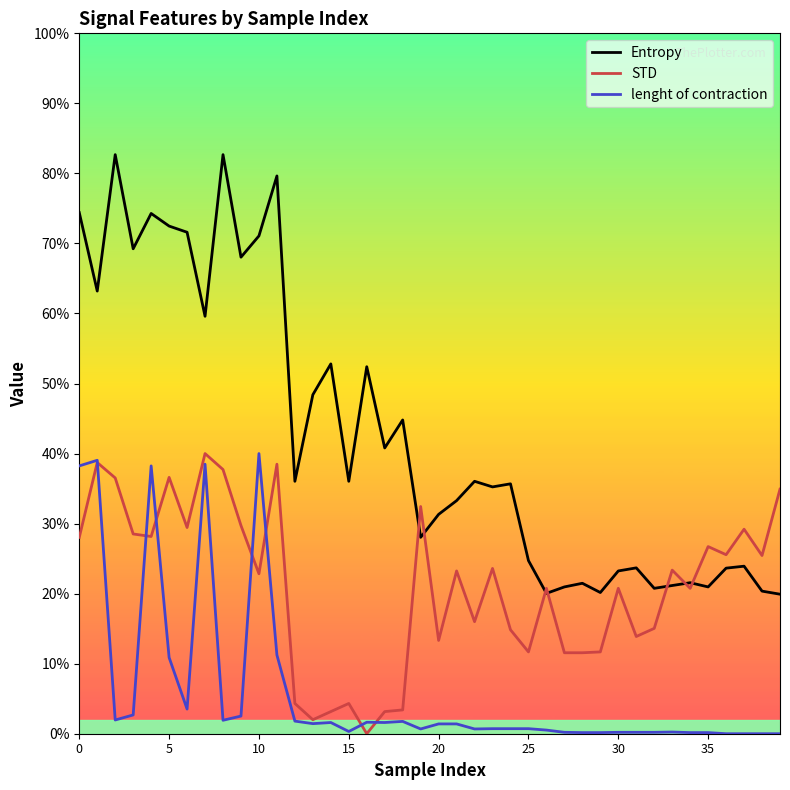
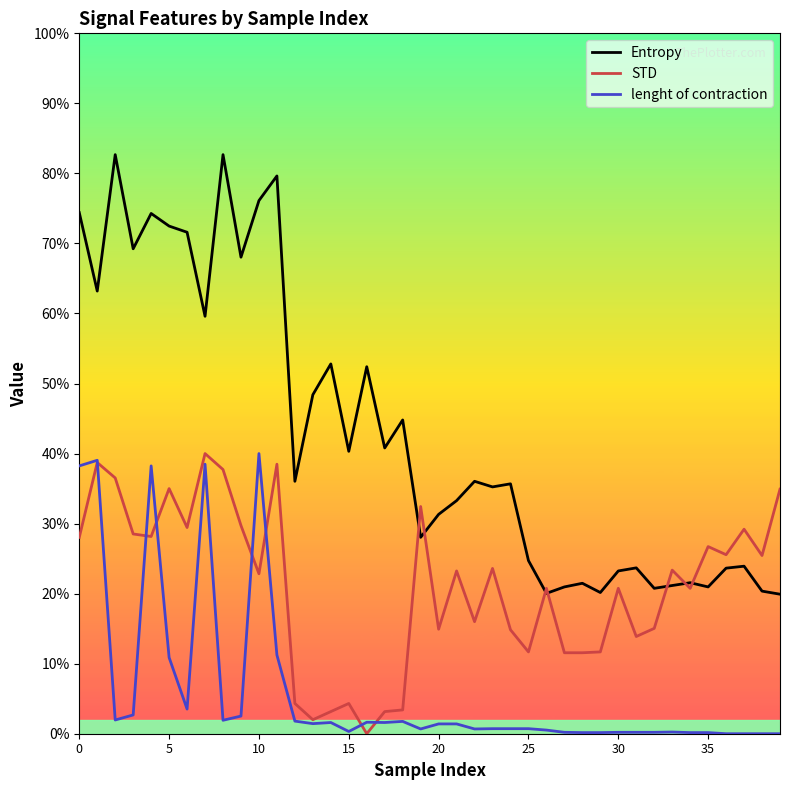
  {
    "Entropy": {
      "0": "74%",
      "5": "72%",
-     "10": "71%",
-     "15": "36%",
+     "10": "76%",
+     "15": "40%",
      "20": "31%",
      "25": "25%",
      "30": "23%",
      "35": "21%"
    },
    "STD": {
      "0": "28%",
-     "5": "37%",
+     "5": "35%",
      "10": "23%",
      "15": "4%",
-     "20": "13%",
+     "20": "15%",
      "25": "12%",
      "30": "21%",
      "35": "27%"
    },
    "lenght of contraction": {
      "0": "38%",
      "5": "11%",
      "10": "40%"
    }
  }
